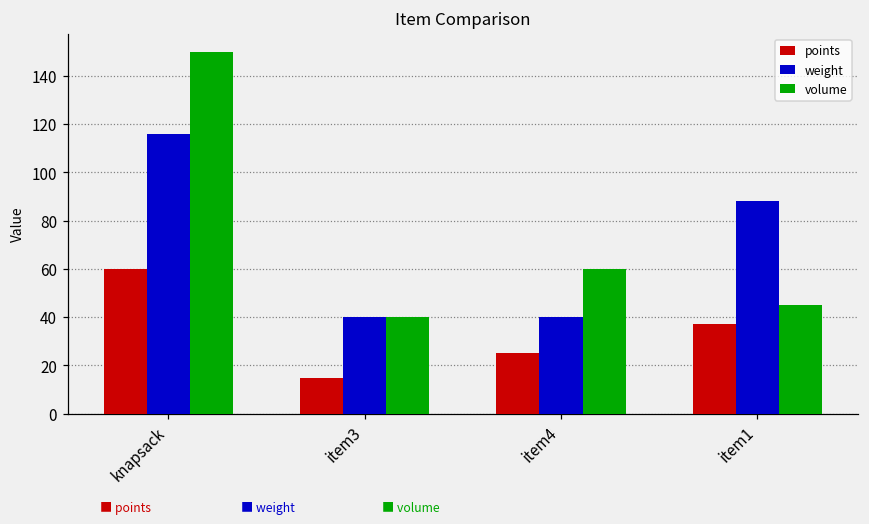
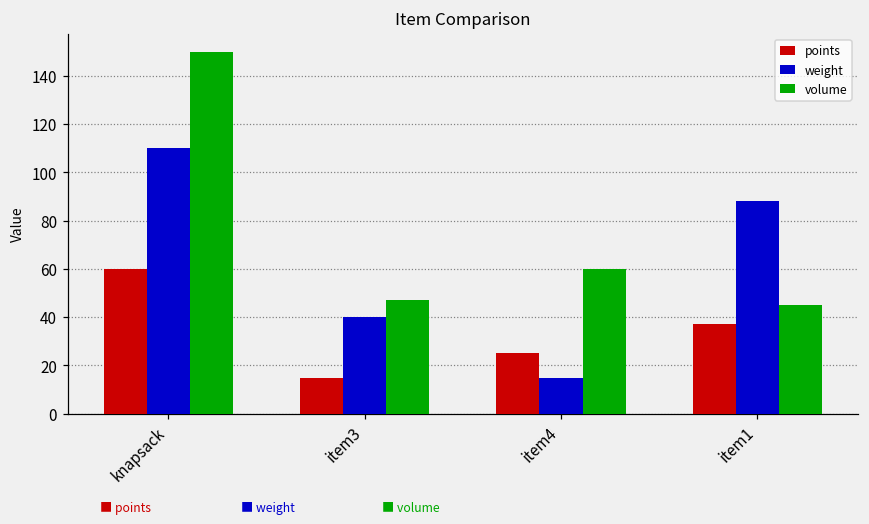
  {
    "points": {
      "knapsack": 60,
      "item3": 15,
      "item4": 25,
      "item1": 37
    },
    "weight": {
-     "knapsack": 116,
+     "knapsack": 110,
      "item3": 40,
-     "item4": 40,
+     "item4": 15,
      "item1": 88
    },
    "volume": {
      "knapsack": 150,
-     "item3": 40,
+     "item3": 47,
      "item4": 60,
      "item1": 45
    }
  }
